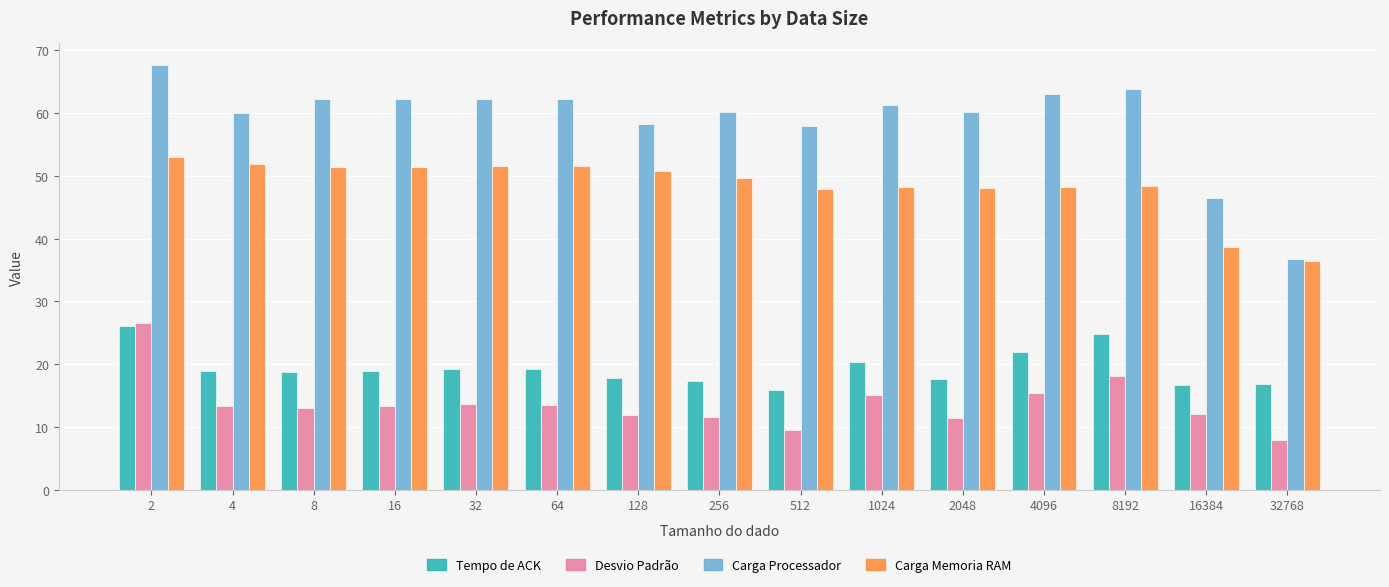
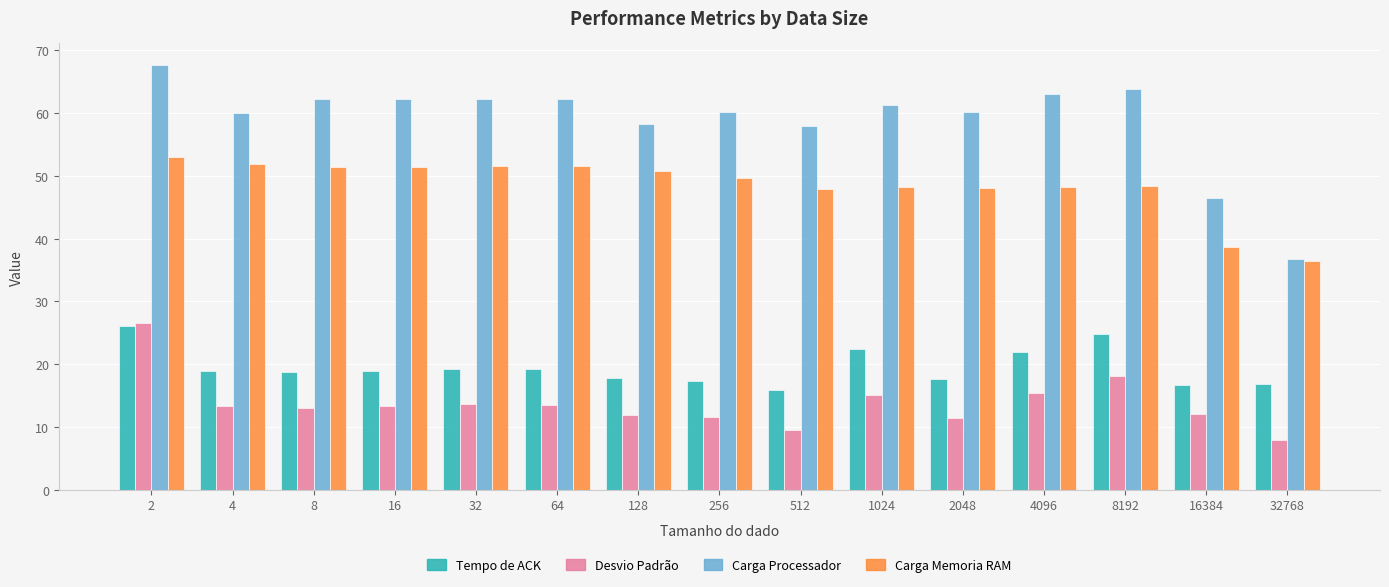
  {
    "Tempo de ACK": {
      "2": 26,
      "4": 19,
      "8": 19,
      "16": 19,
      "32": 19,
      "64": 19,
      "128": 18,
      "256": 17,
      "512": 16,
-     "1024": 20,
+     "1024": 22,
      "2048": 18,
      "4096": 22,
      "8192": 25,
      "16384": 17,
      "32768": 17
    },
    "Desvio Padrão": {
      "2": 27,
      "4": 13,
      "8": 13,
      "16": 13,
      "32": 14,
      "64": 14,
      "128": 12,
      "256": 12,
      "512": 9,
      "1024": 15,
      "2048": 11,
      "4096": 15,
      "8192": 18,
      "16384": 12,
      "32768": 8
    },
    "Carga Processador": {
      "2": 68,
      "4": 60,
      "8": 62,
      "16": 62,
      "32": 62,
      "64": 62,
      "128": 58,
      "256": 60,
      "512": 58,
      "1024": 61,
      "2048": 60,
      "4096": 63,
      "8192": 64,
      "16384": 46,
      "32768": 37
    },
    "Carga Memoria RAM": {
      "2": 53,
      "4": 52,
      "8": 51,
      "16": 52,
      "32": 52,
      "64": 52,
      "128": 51,
      "256": 50,
      "512": 48,
      "1024": 48,
      "2048": 48,
      "4096": 48,
      "8192": 48,
      "16384": 39,
      "32768": 36
    }
  }
